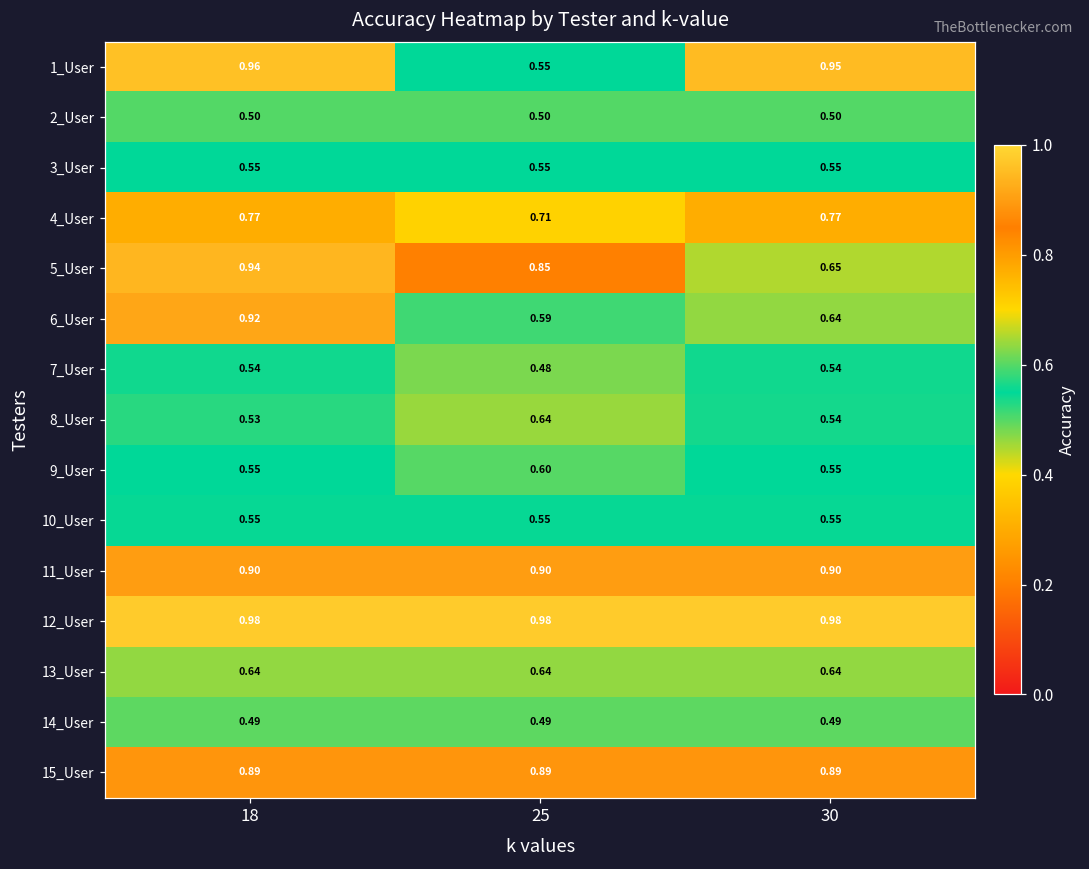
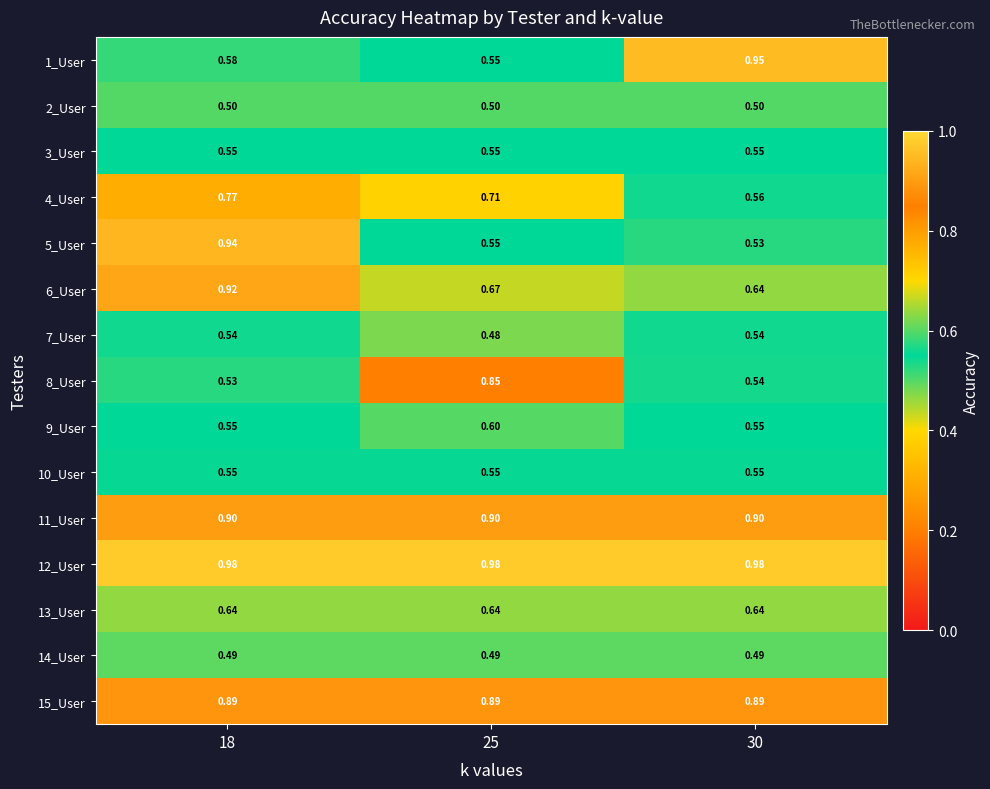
  {
    "1_User": {
-     "18": 0.96,
+     "18": 0.58,
      "25": 0.55,
      "30": 0.95
    },
    "2_User": {
      "18": 0.50,
      "25": 0.50,
      "30": 0.50
    },
    "3_User": {
      "18": 0.55,
      "25": 0.55,
      "30": 0.55
    },
    "4_User": {
      "18": 0.77,
      "25": 0.71,
-     "30": 0.77
+     "30": 0.56
    },
    "5_User": {
      "18": 0.94,
-     "25": 0.85,
-     "30": 0.65
+     "25": 0.55,
+     "30": 0.53
    },
    "6_User": {
      "18": 0.92,
-     "25": 0.59,
+     "25": 0.67,
      "30": 0.64
    },
    "7_User": {
      "18": 0.54,
      "25": 0.48,
      "30": 0.54
    },
    "8_User": {
      "18": 0.53,
-     "25": 0.64,
+     "25": 0.85,
      "30": 0.54
    },
    "9_User": {
      "18": 0.55,
      "25": 0.60,
      "30": 0.55
    },
    "10_User": {
      "18": 0.55,
      "25": 0.55,
      "30": 0.55
    },
    "11_User": {
      "18": 0.90,
      "25": 0.90,
      "30": 0.90
    },
    "12_User": {
      "18": 0.98,
      "25": 0.98,
      "30": 0.98
    },
    "13_User": {
      "18": 0.64,
      "25": 0.64,
      "30": 0.64
    },
    "14_User": {
      "18": 0.49,
      "25": 0.49,
      "30": 0.49
    },
    "15_User": {
      "18": 0.89,
      "25": 0.89,
      "30": 0.89
    }
  }
